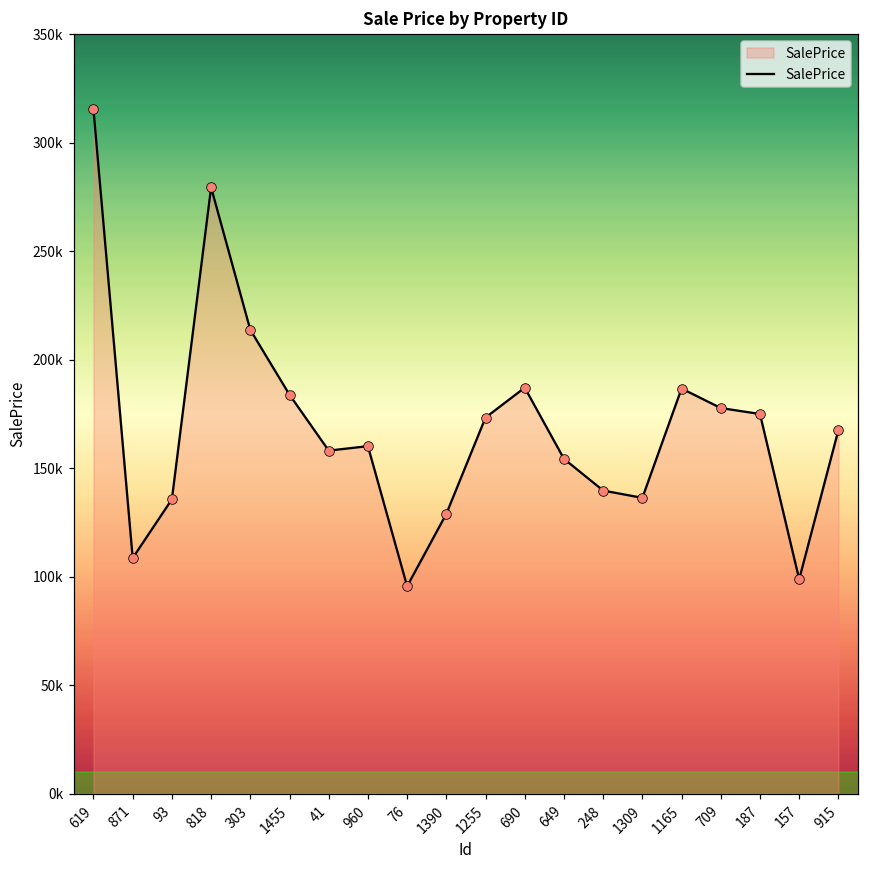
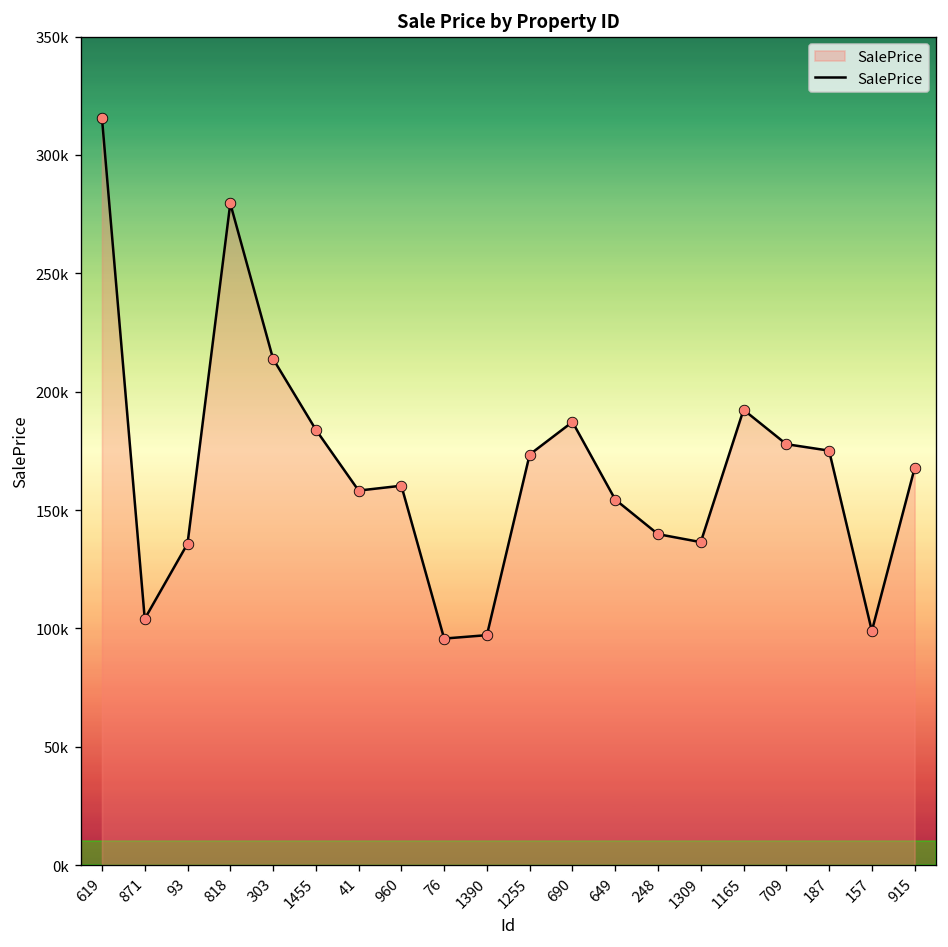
  {
    "619": 316000,
-   "871": 109000,
+   "871": 104000,
    "93": 136000,
    "818": 280000,
    "303": 214000,
    "1455": 184000,
    "41": 158000,
    "960": 160000,
    "76": 96000,
-   "1390": 129000,
+   "1390": 97000,
    "1255": 173000,
    "690": 187000,
    "649": 154000,
    "248": 140000,
    "1309": 136000,
-   "1165": 187000,
+   "1165": 192000,
    "709": 178000,
    "187": 175000,
    "157": 99000,
    "915": 168000
  }
